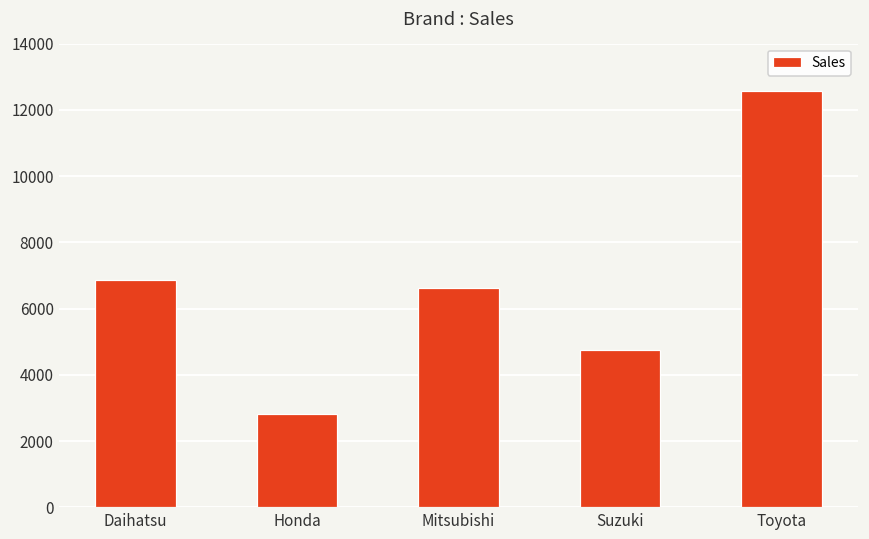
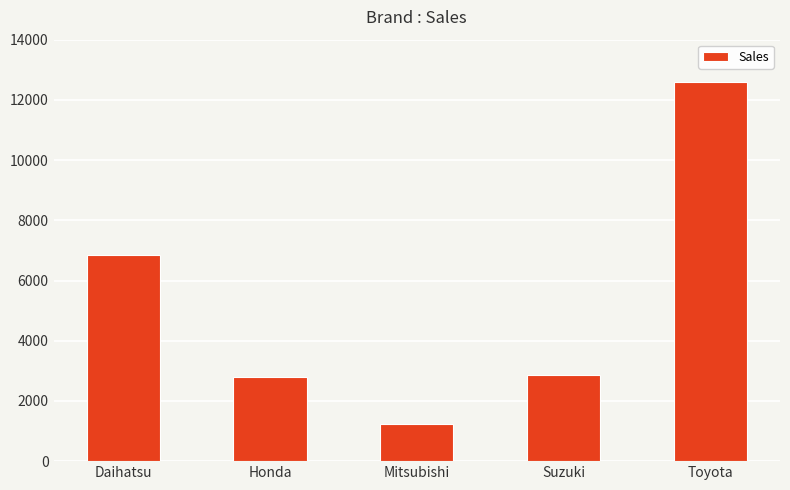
  {
    "Daihatsu": 6900,
    "Honda": 2800,
-   "Mitsubishi": 6600,
-   "Suzuki": 4800,
+   "Mitsubishi": 1200,
+   "Suzuki": 2900,
    "Toyota": 12600
  }
